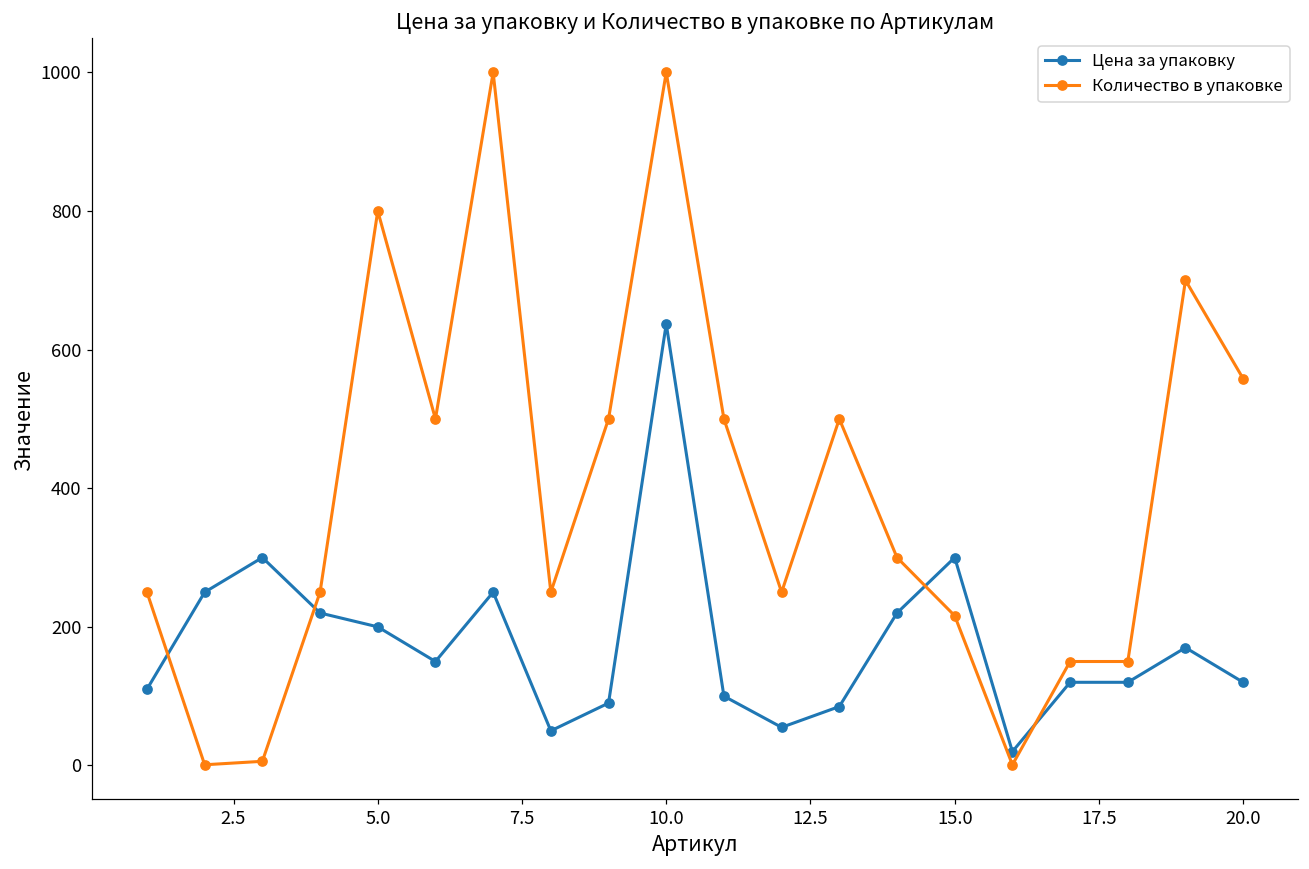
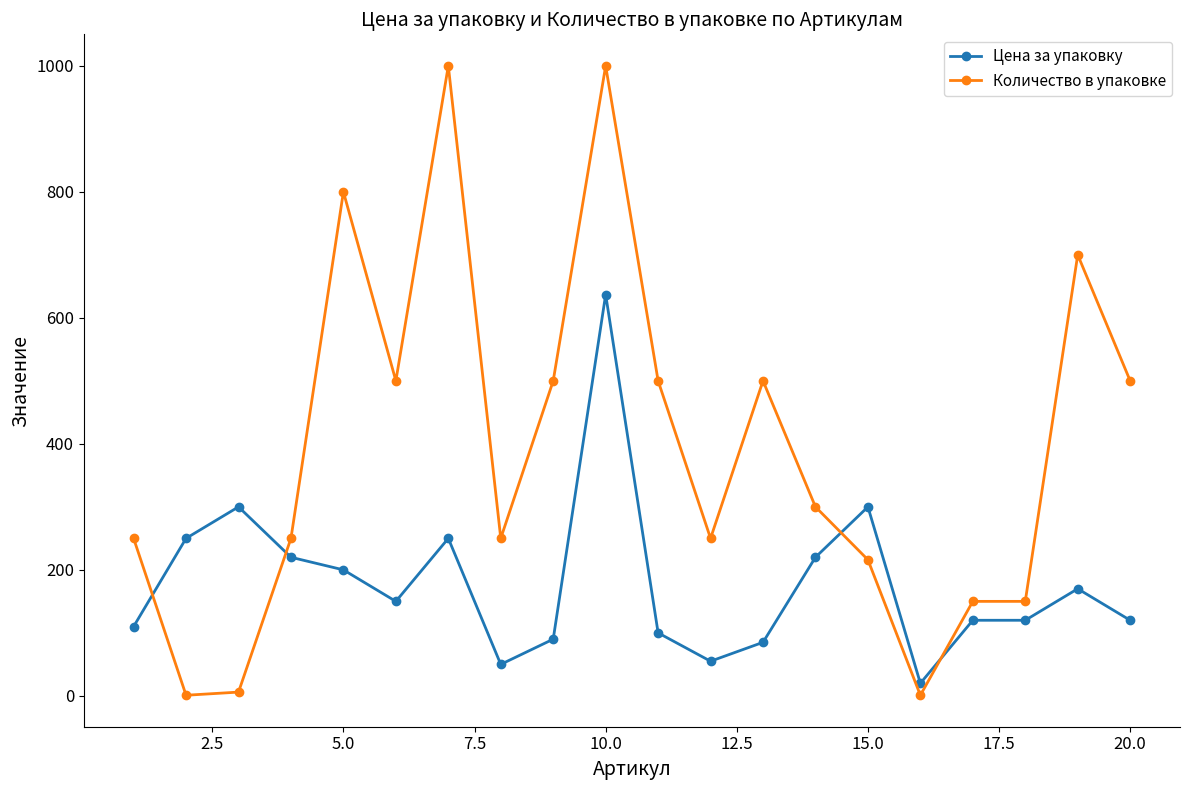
  {
    "Цена за упаковку": {
      "5.0": 200,
      "10.0": 640,
      "15.0": 300,
      "20.0": 120
    },
    "Количество в упаковке": {
      "5.0": 800,
      "10.0": 1000,
      "15.0": 220,
-     "20.0": 560
+     "20.0": 500
    }
  }
